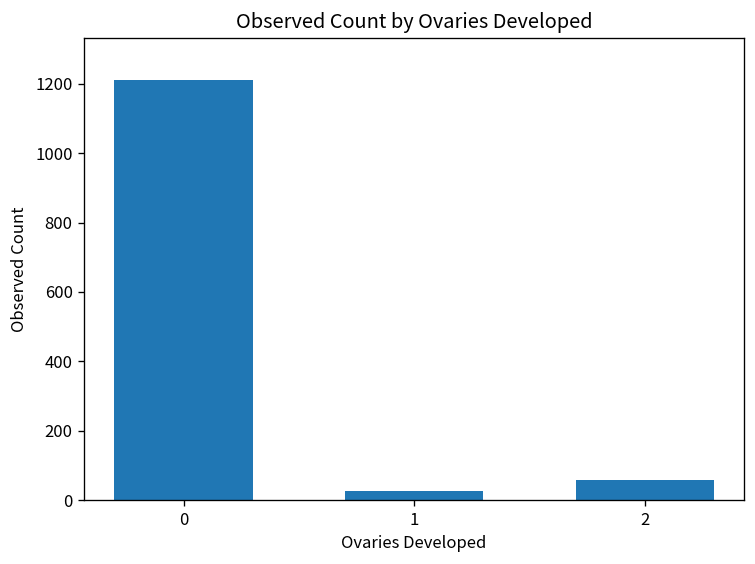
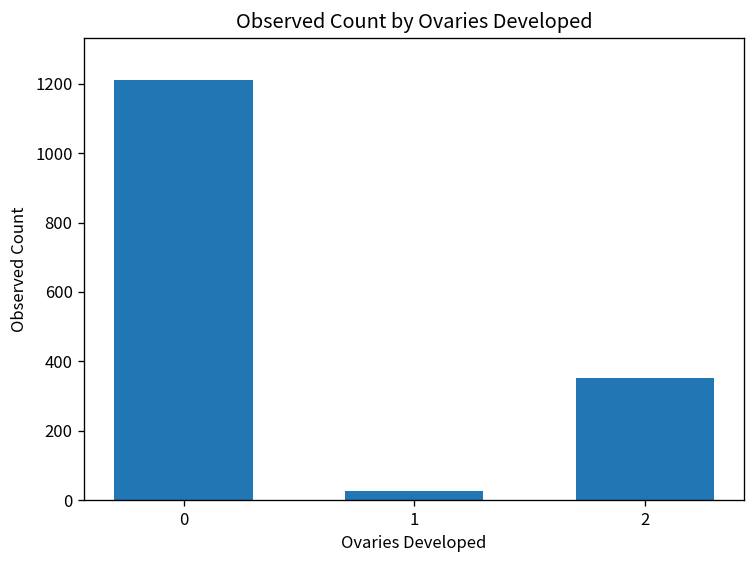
  {
    "0": 1210,
    "1": 30,
-   "2": 60
+   "2": 350
  }
